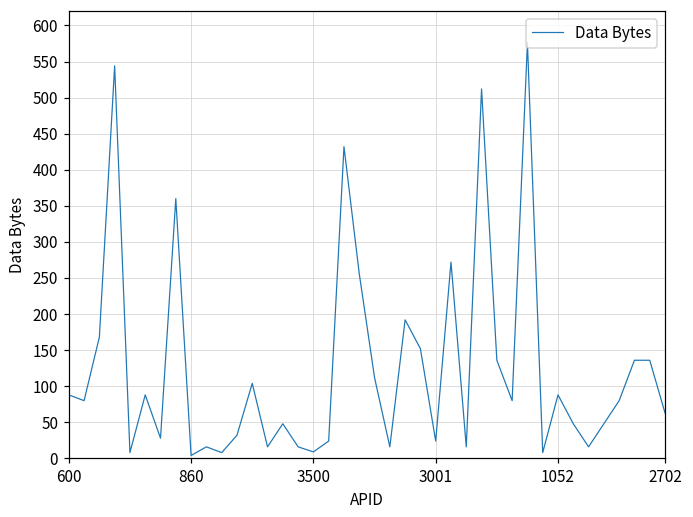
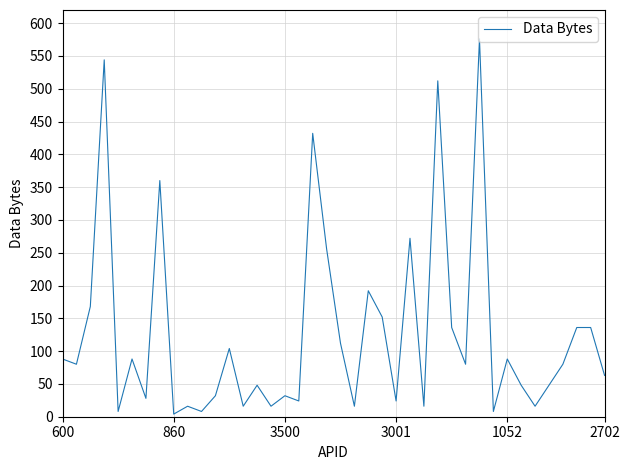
  {
    "600": 90,
    "860": 0,
-   "3500": 10,
+   "3500": 30,
    "3001": 20,
    "1052": 90,
    "2702": 60
  }
